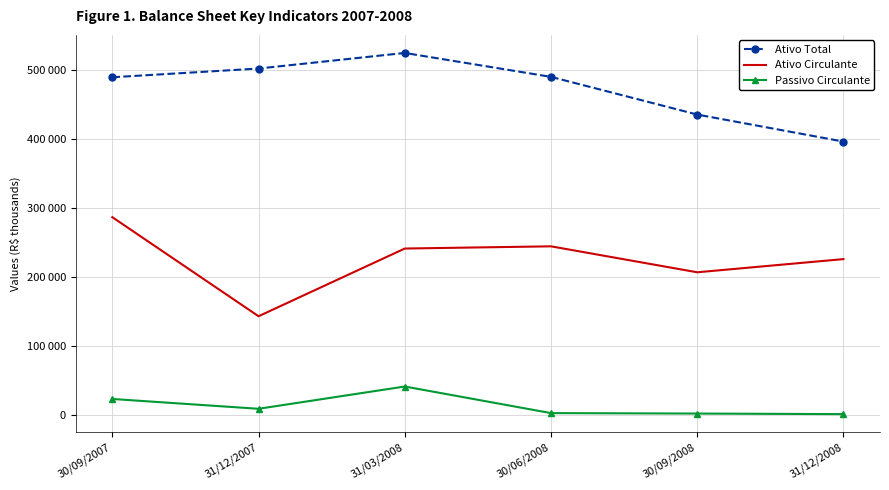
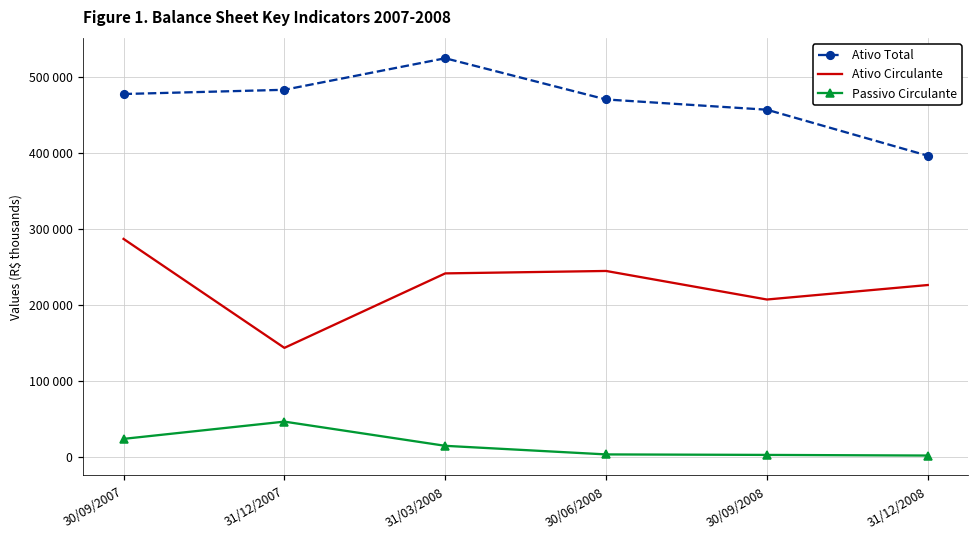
  {
    "Ativo Total": {
-     "30/09/2007": 490000,
-     "31/12/2007": 500000,
+     "30/09/2007": 480000,
+     "31/12/2007": 480000,
      "31/03/2008": 520000,
-     "30/06/2008": 490000,
-     "30/09/2008": 440000,
+     "30/06/2008": 470000,
+     "30/09/2008": 460000,
      "31/12/2008": 400000
    },
    "Ativo Circulante": {
      "30/09/2007": 290000,
      "31/12/2007": 140000,
      "31/03/2008": 240000,
      "30/06/2008": 240000,
      "30/09/2008": 210000,
      "31/12/2008": 230000
    },
    "Passivo Circulante": {
      "30/09/2007": 20000,
-     "31/12/2007": 10000,
-     "31/03/2008": 40000,
+     "31/12/2007": 50000,
+     "31/03/2008": 10000,
      "30/06/2008": 0,
      "30/09/2008": 0,
      "31/12/2008": 0
    }
  }
